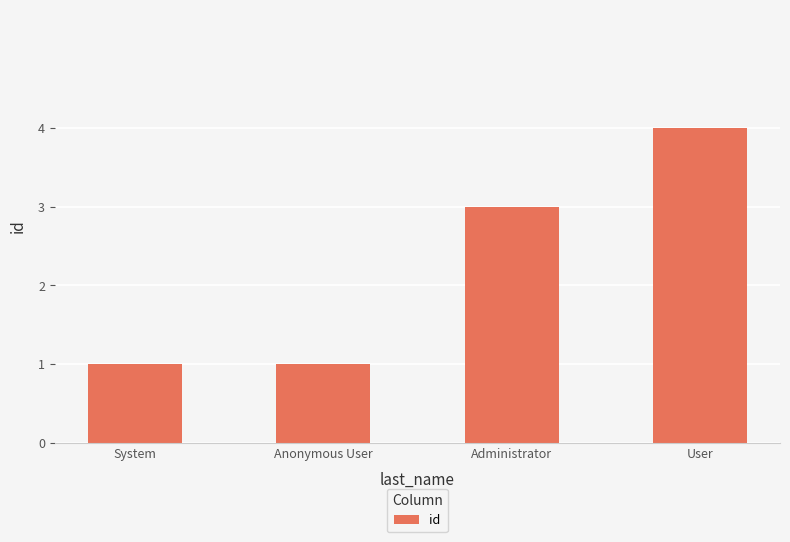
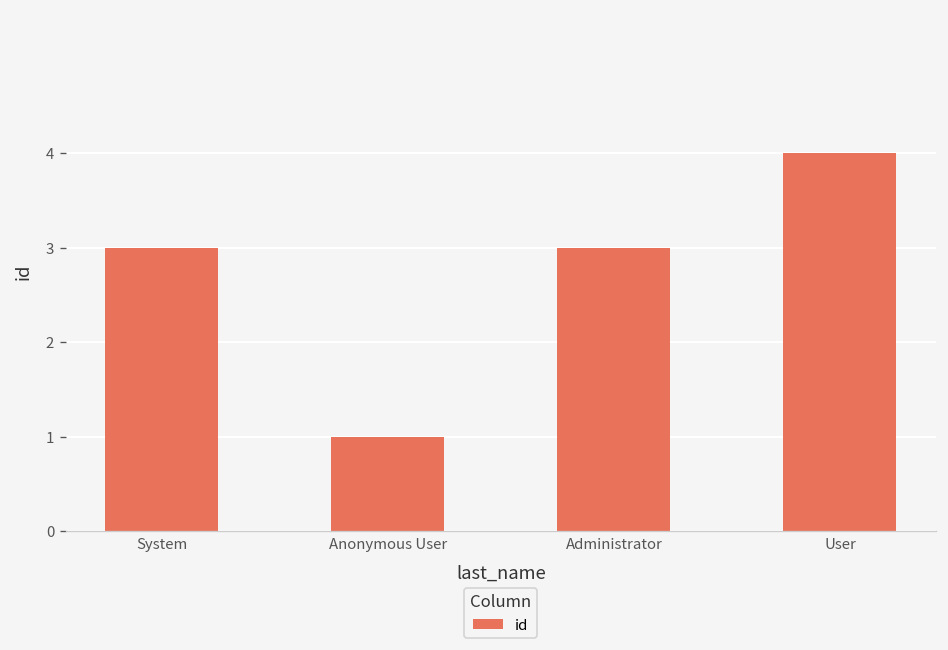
  {
-   "System": 1,
+   "System": 3,
    "Anonymous User": 1,
    "Administrator": 3,
    "User": 4
  }
